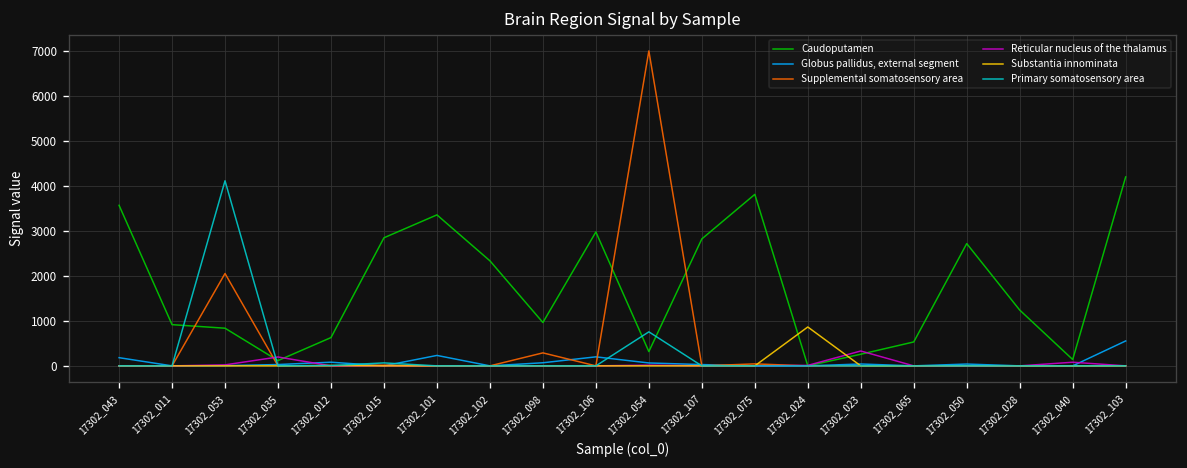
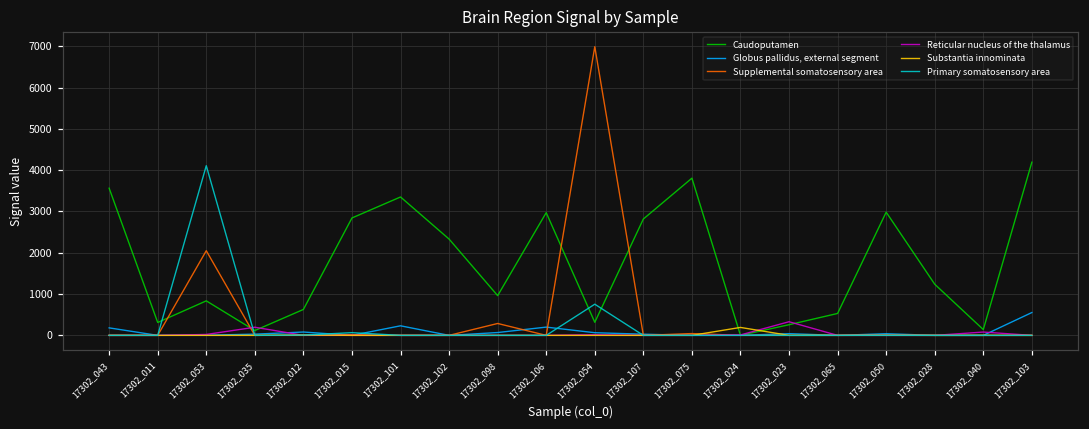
  {
    "Caudoputamen": {
      "17302_043": 3600,
-     "17302_011": 900,
+     "17302_011": 300,
      "17302_053": 800,
      "17302_035": 100,
      "17302_012": 600,
      "17302_015": 2800,
      "17302_101": 3400,
      "17302_102": 2300,
      "17302_098": 1000,
      "17302_106": 3000,
      "17302_054": 300,
      "17302_107": 2800,
      "17302_075": 3800,
      "17302_023": 300,
      "17302_065": 500,
-     "17302_050": 2700,
+     "17302_050": 3000,
      "17302_028": 1200,
      "17302_103": 4200
    },
    "Globus pallidus, external segment": {
      "17302_043": 200,
      "17302_012": 100,
      "17302_101": 200,
      "17302_098": 100,
      "17302_106": 200,
      "17302_103": 600
    },
    "Supplemental somatosensory area": {
      "17302_053": 2100,
      "17302_098": 300,
      "17302_054": 7000
    },
    "Reticular nucleus of the thalamus": {
      "17302_035": 200,
      "17302_023": 300
    },
    "Substantia innominata": {
-     "17302_024": 900
+     "17302_024": 200
    },
    "Primary somatosensory area": {
      "17302_053": 4100,
      "17302_054": 800
    }
  }
